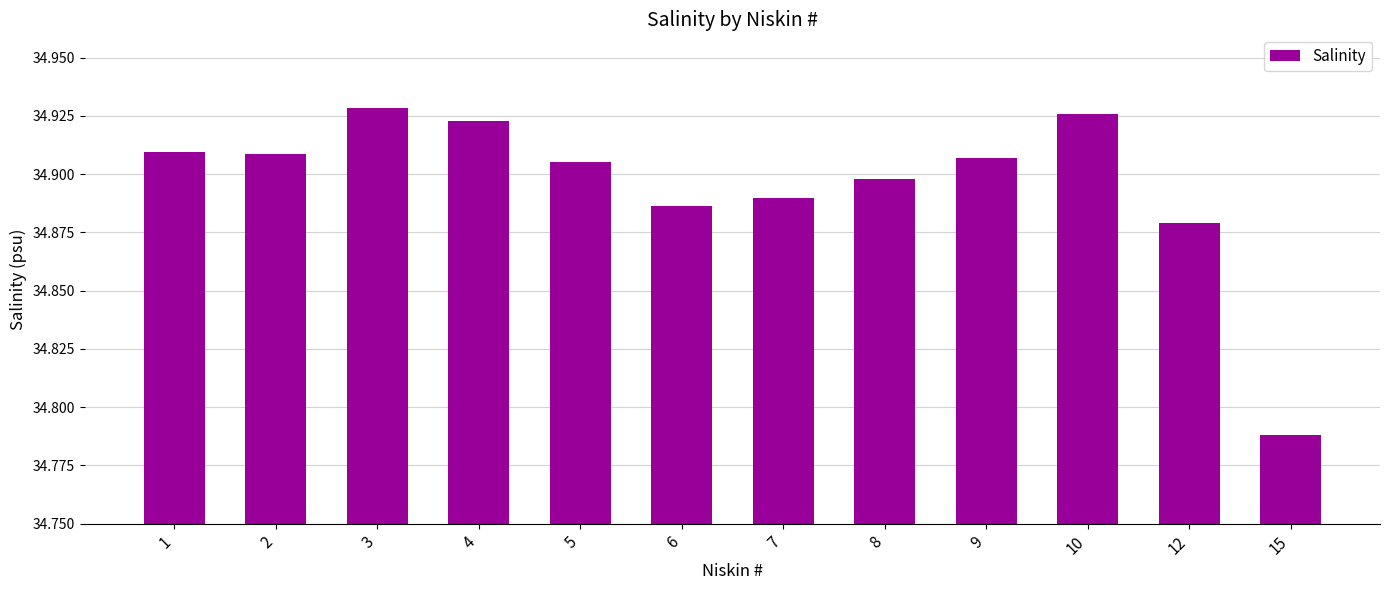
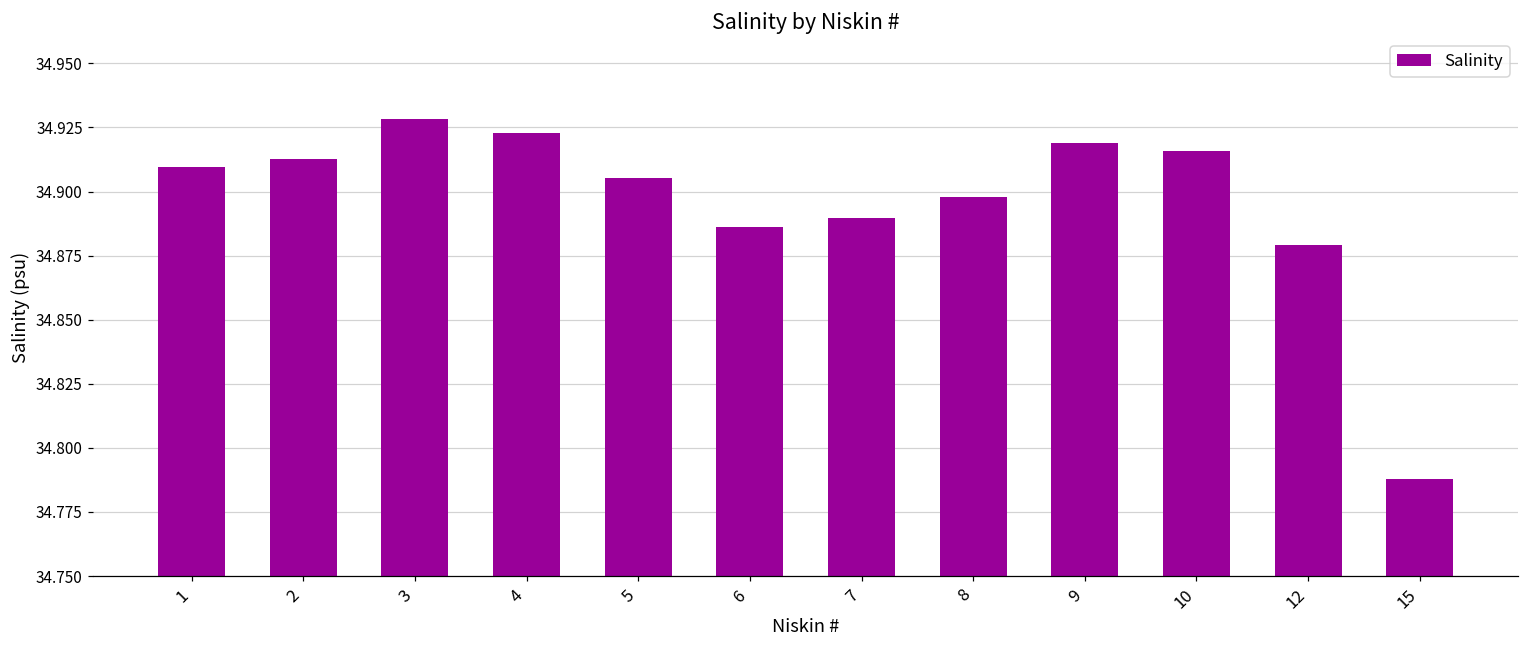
  {
    "1": 34.910,
-   "2": 34.909,
+   "2": 34.913,
    "3": 34.928,
    "4": 34.923,
    "5": 34.905,
    "6": 34.886,
    "7": 34.890,
    "8": 34.898,
-   "9": 34.907,
-   "10": 34.926,
+   "9": 34.919,
+   "10": 34.916,
    "12": 34.879,
    "15": 34.788
  }
